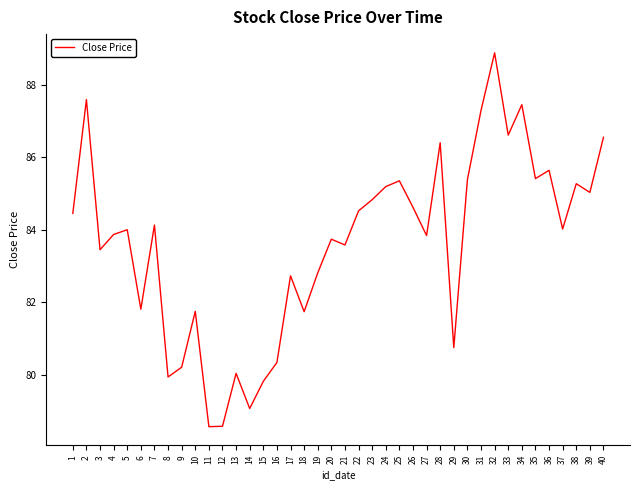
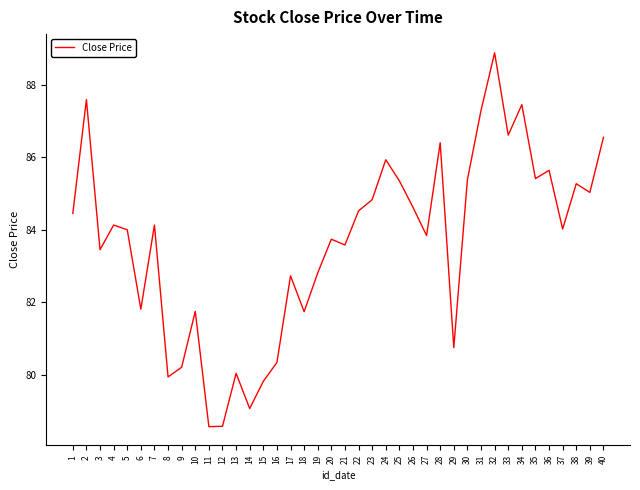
  {
    "1": 84.5,
    "2": 87.6,
    "3": 83.5,
-   "4": 83.9,
+   "4": 84.1,
    "5": 84.0,
    "6": 81.8,
    "7": 84.1,
    "8": 79.9,
    "9": 80.2,
    "10": 81.8,
    "11": 78.6,
    "12": 78.6,
    "13": 80.0,
    "14": 79.1,
    "15": 79.8,
    "16": 80.3,
    "17": 82.7,
    "18": 81.7,
    "19": 82.8,
    "20": 83.7,
    "21": 83.6,
    "22": 84.5,
    "23": 84.8,
-   "24": 85.2,
+   "24": 85.9,
    "25": 85.4,
    "26": 84.6,
    "27": 83.8,
    "28": 86.4,
    "29": 80.8,
    "30": 85.4,
    "31": 87.3,
    "32": 88.9,
    "33": 86.6,
    "34": 87.5,
    "35": 85.4,
    "36": 85.6,
    "37": 84.0,
    "38": 85.3,
    "39": 85.0,
    "40": 86.6
  }
